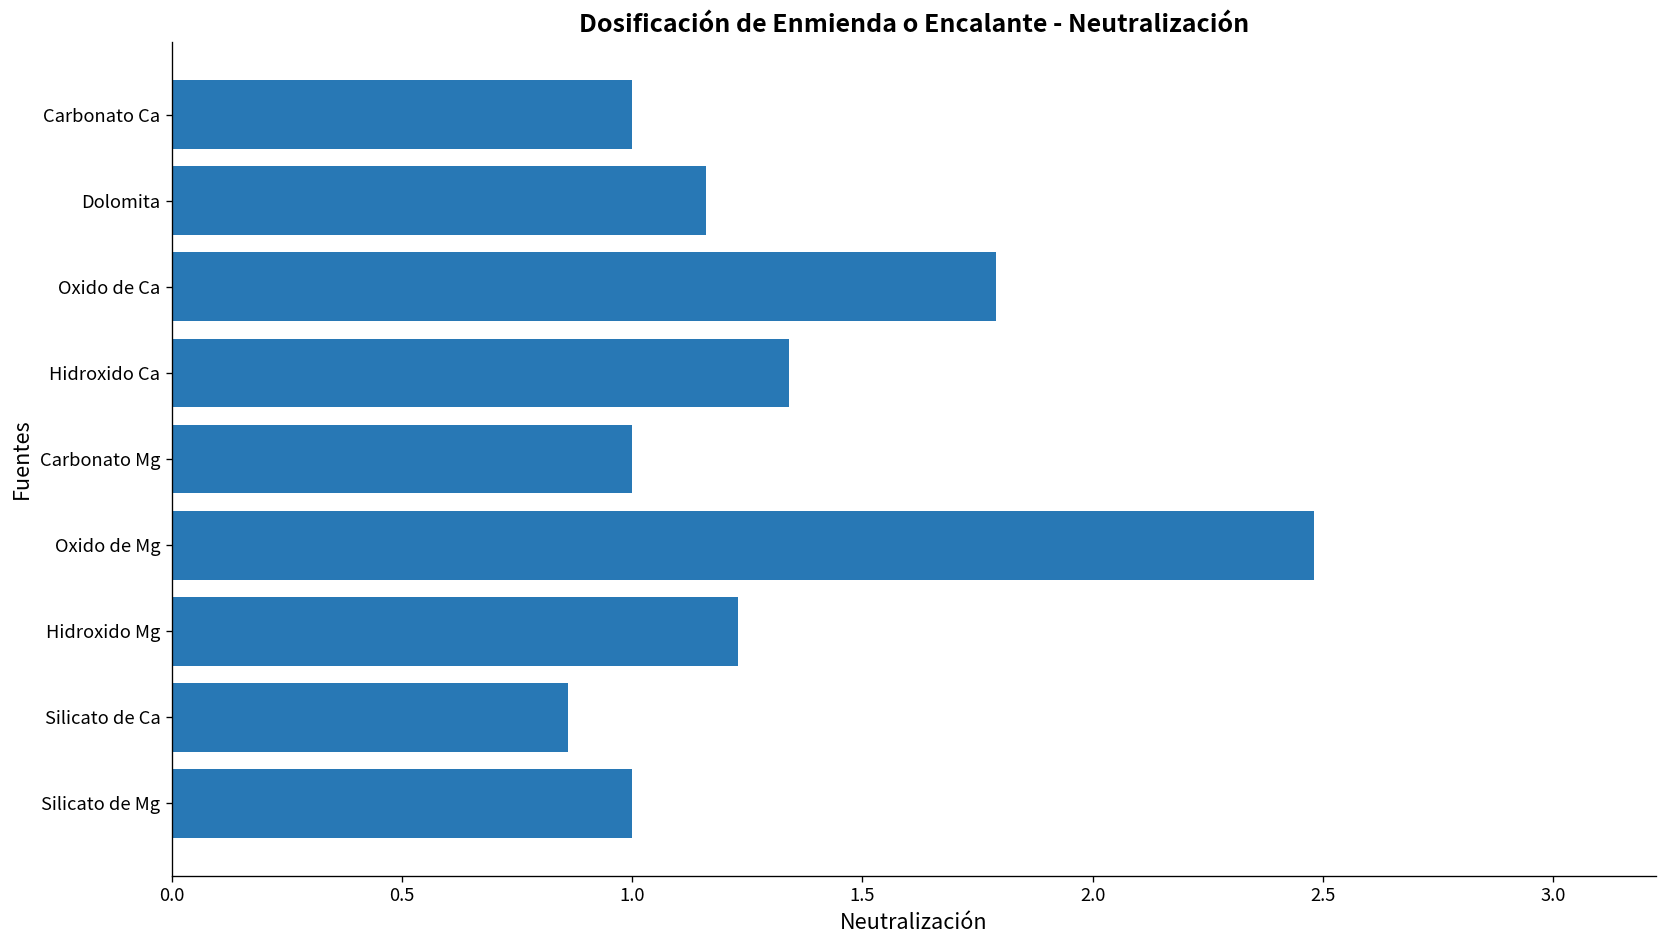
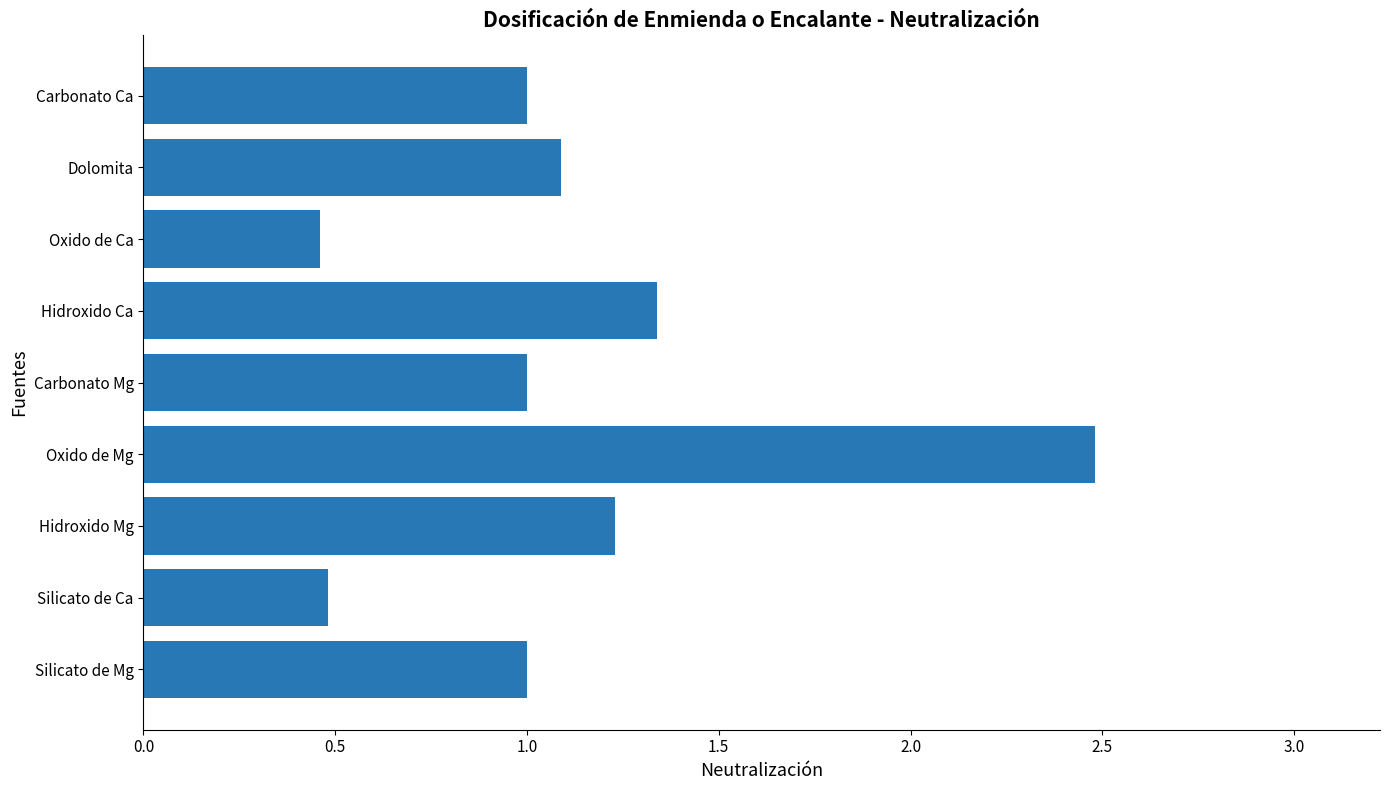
  {
    "Carbonato Ca": 1.00,
-   "Dolomita": 1.16,
-   "Oxido de Ca": 1.79,
+   "Dolomita": 1.09,
+   "Oxido de Ca": 0.46,
    "Hidroxido Ca": 1.34,
    "Carbonato Mg": 1.00,
    "Oxido de Mg": 2.48,
    "Hidroxido Mg": 1.23,
-   "Silicato de Ca": 0.86,
+   "Silicato de Ca": 0.48,
    "Silicato de Mg": 1.00
  }
